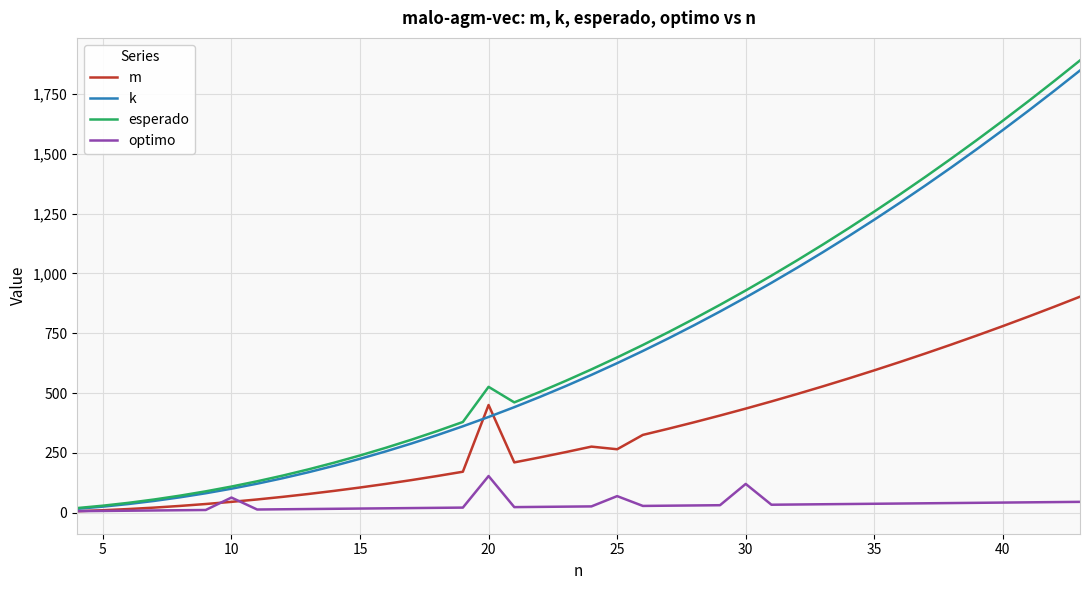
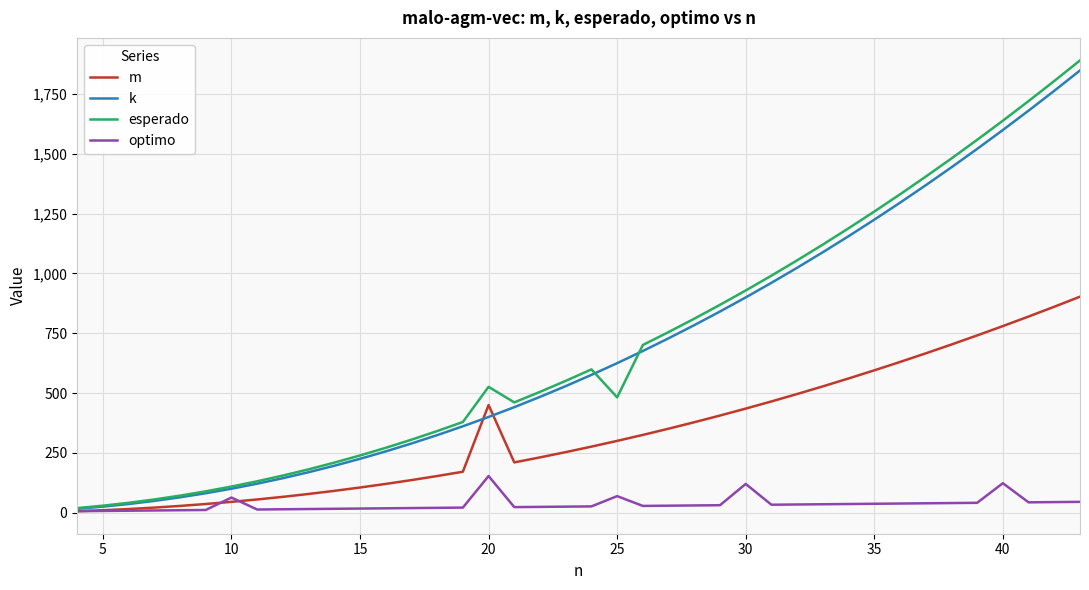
  {
    "m": {
      "10": "50",
      "15": "110",
      "20": "450",
-     "25": "270",
+     "25": "300",
      "30": "440",
      "35": "600",
      "40": "780"
    },
    "k": {
      "15": "230",
      "20": "400",
      "25": "630",
      "30": "900",
      "35": "1,230",
      "40": "1,600"
    },
    "esperado": {
      "15": "240",
      "20": "530",
-     "25": "650",
+     "25": "480",
      "30": "930",
      "35": "1,260",
      "40": "1,640"
    },
    "optimo": {
      "10": "60",
      "15": "20",
      "20": "150",
      "25": "70",
      "30": "120",
      "35": "40",
-     "40": "40"
+     "40": "120"
    }
  }
